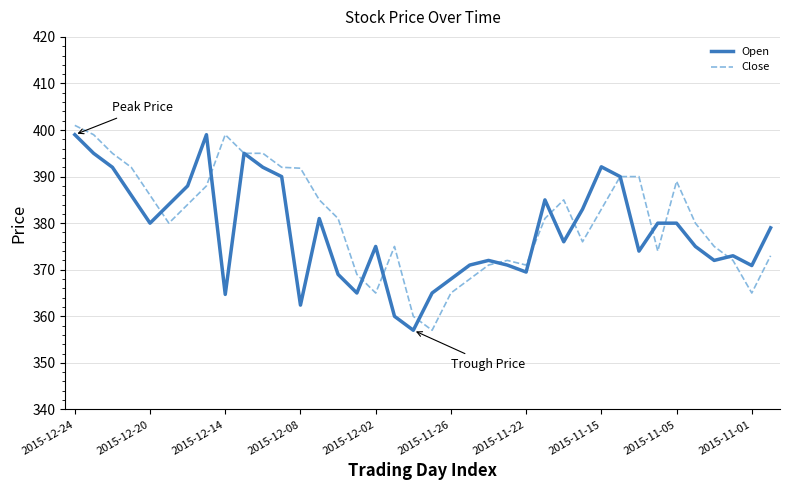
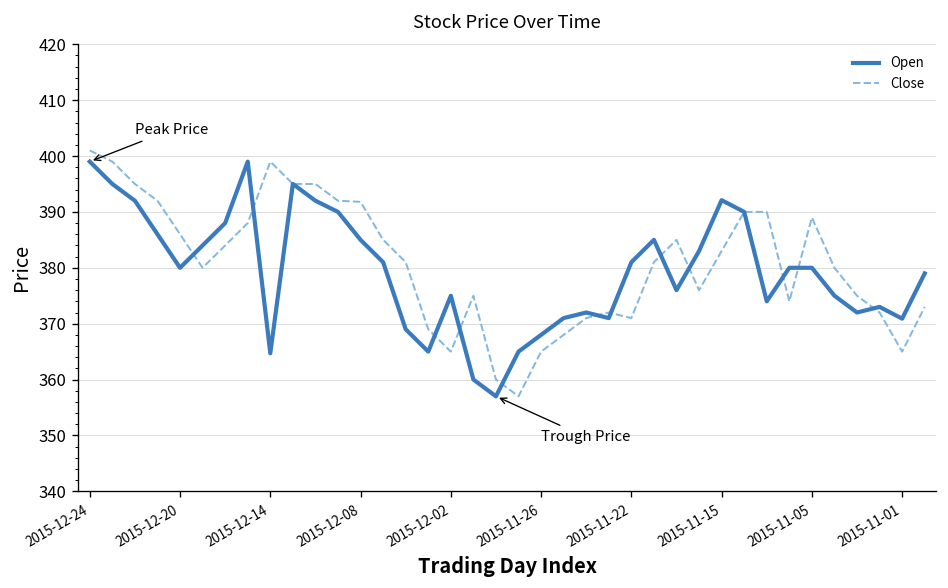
  {
    "Open": {
      "2015-12-24": 399,
      "2015-12-20": 380,
      "2015-12-14": 365,
-     "2015-12-08": 362,
+     "2015-12-08": 385,
      "2015-12-02": 375,
      "2015-11-26": 368,
-     "2015-11-22": 370,
+     "2015-11-22": 381,
      "2015-11-15": 392,
      "2015-11-05": 380,
      "2015-11-01": 371
    },
    "Close": {
      "2015-12-24": 401,
      "2015-12-20": 386,
      "2015-12-14": 399,
      "2015-12-08": 392,
      "2015-12-02": 365,
      "2015-11-26": 365,
      "2015-11-22": 371,
      "2015-11-15": 383,
      "2015-11-05": 389,
      "2015-11-01": 365
    }
  }
